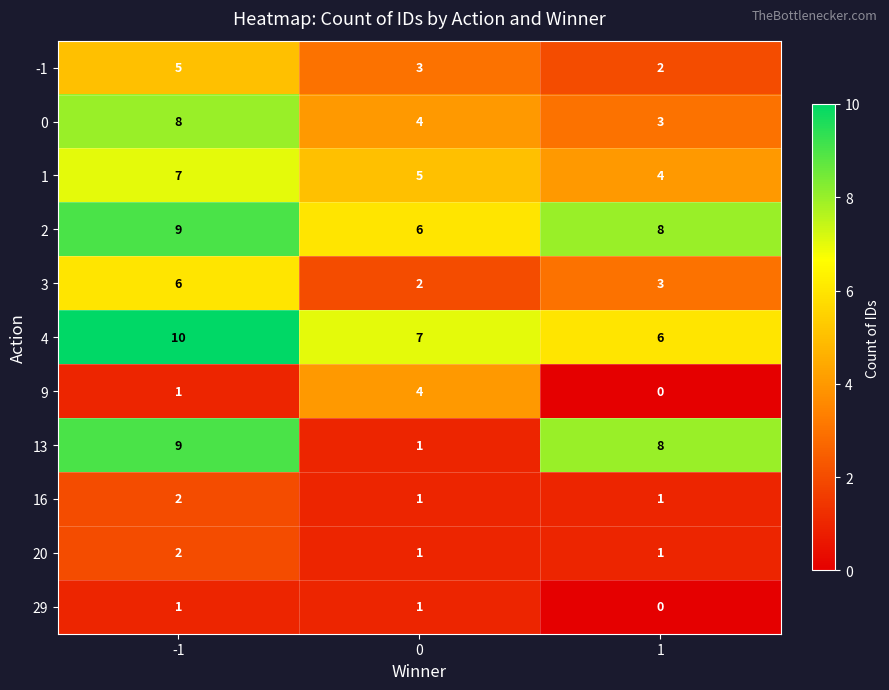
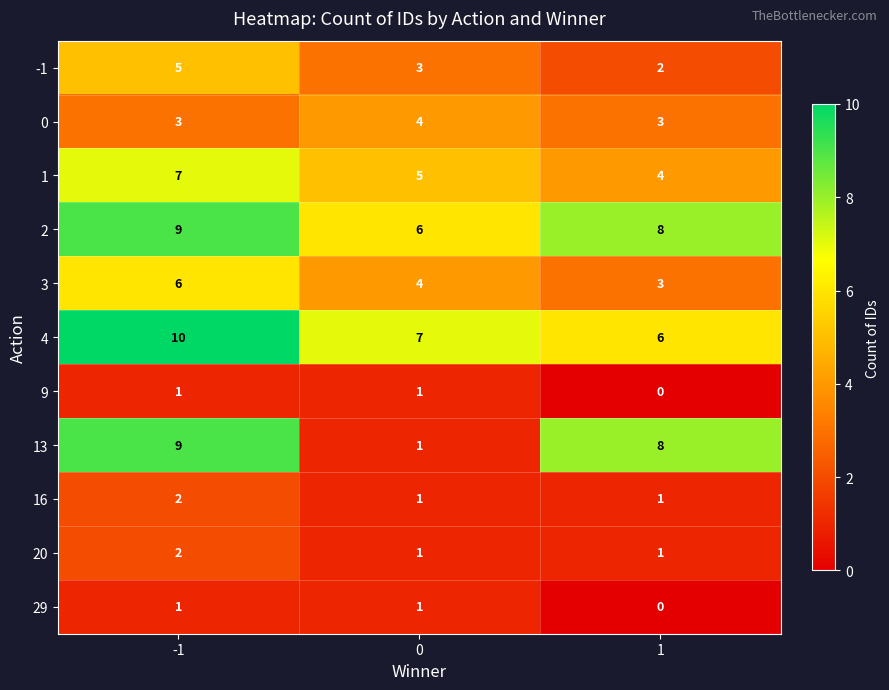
  {
    "-1": {
      "-1": 5,
      "0": 3,
      "1": 2
    },
    "0": {
-     "-1": 8,
+     "-1": 3,
      "0": 4,
      "1": 3
    },
    "1": {
      "-1": 7,
      "0": 5,
      "1": 4
    },
    "2": {
      "-1": 9,
      "0": 6,
      "1": 8
    },
    "3": {
      "-1": 6,
-     "0": 2,
+     "0": 4,
      "1": 3
    },
    "4": {
      "-1": 10,
      "0": 7,
      "1": 6
    },
    "9": {
      "-1": 1,
-     "0": 4,
+     "0": 1,
      "1": 0
    },
    "13": {
      "-1": 9,
      "0": 1,
      "1": 8
    },
    "16": {
      "-1": 2,
      "0": 1,
      "1": 1
    },
    "20": {
      "-1": 2,
      "0": 1,
      "1": 1
    },
    "29": {
      "-1": 1,
      "0": 1,
      "1": 0
    }
  }
